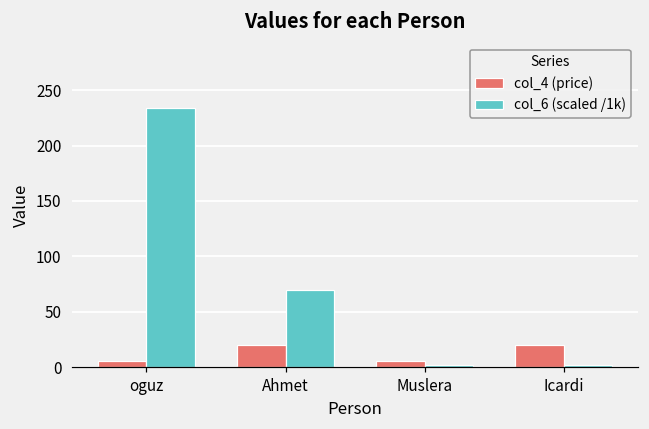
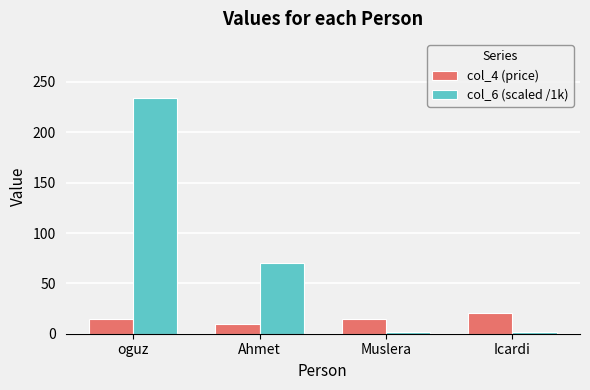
  {
    "col_4 (price)": {
-     "oguz": 6,
-     "Ahmet": 20,
-     "Muslera": 6,
+     "oguz": 15,
+     "Ahmet": 10,
+     "Muslera": 14,
      "Icardi": 20
    },
    "col_6 (scaled /1k)": {
      "oguz": 234,
      "Ahmet": 70
    }
  }
